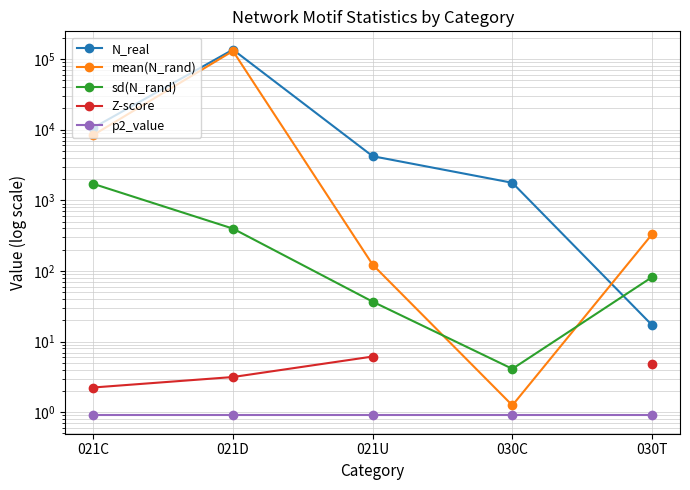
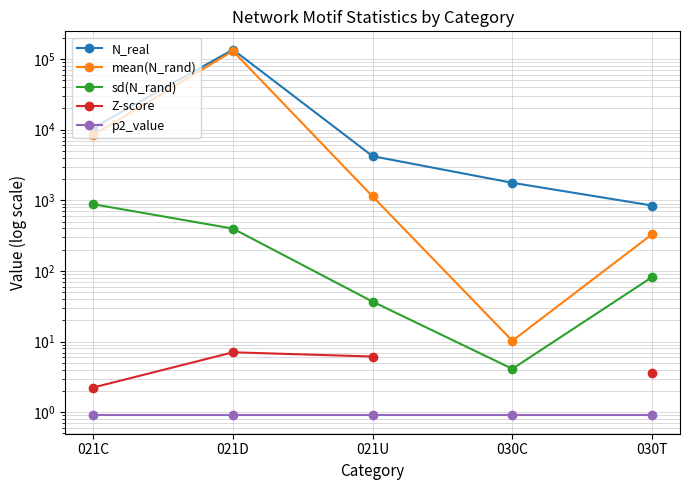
  {
    "N_real": {
      "021U": 4000,
      "030C": 1800,
-     "030T": 17
+     "030T": 800
    },
    "mean(N_rand)": {
-     "021U": 120,
-     "030C": 1.3,
+     "021U": 1100,
+     "030C": 10,
      "030T": 300
    },
    "sd(N_rand)": {
-     "021C": 1700,
+     "021C": 900,
      "021D": 400,
      "021U": 40,
      "030C": 4,
      "030T": 80
    },
    "Z-score": {
      "021C": 2.2,
-     "021D": 3,
+     "021D": 7,
      "021U": 6,
-     "030T": 5
+     "030T": 4
    },
    "p2_value": {
      "021C": 0.9,
      "021D": 0.9,
      "021U": 0.9,
      "030C": 0.9,
      "030T": 0.9
    }
  }
